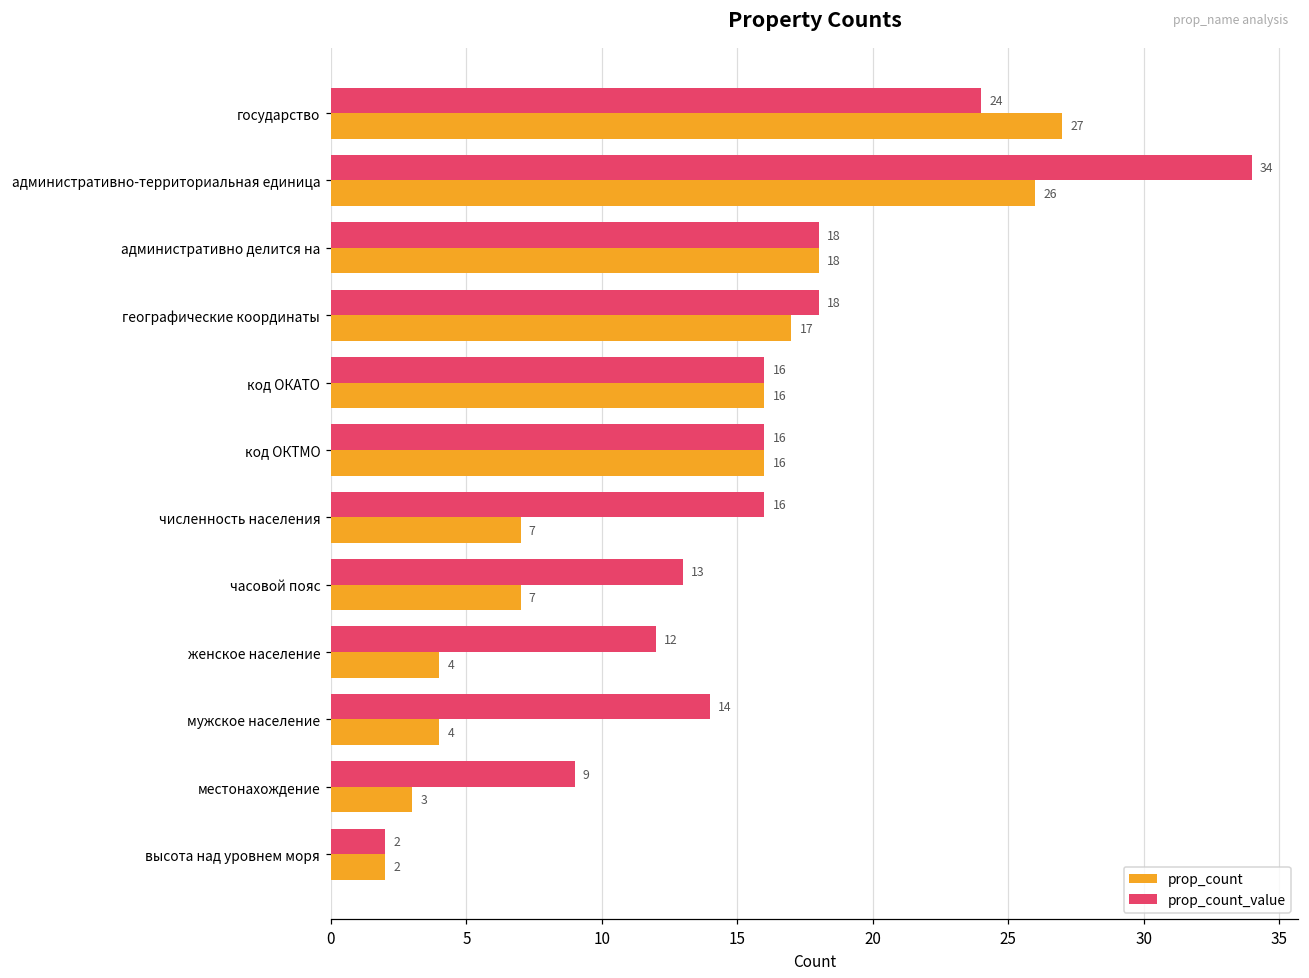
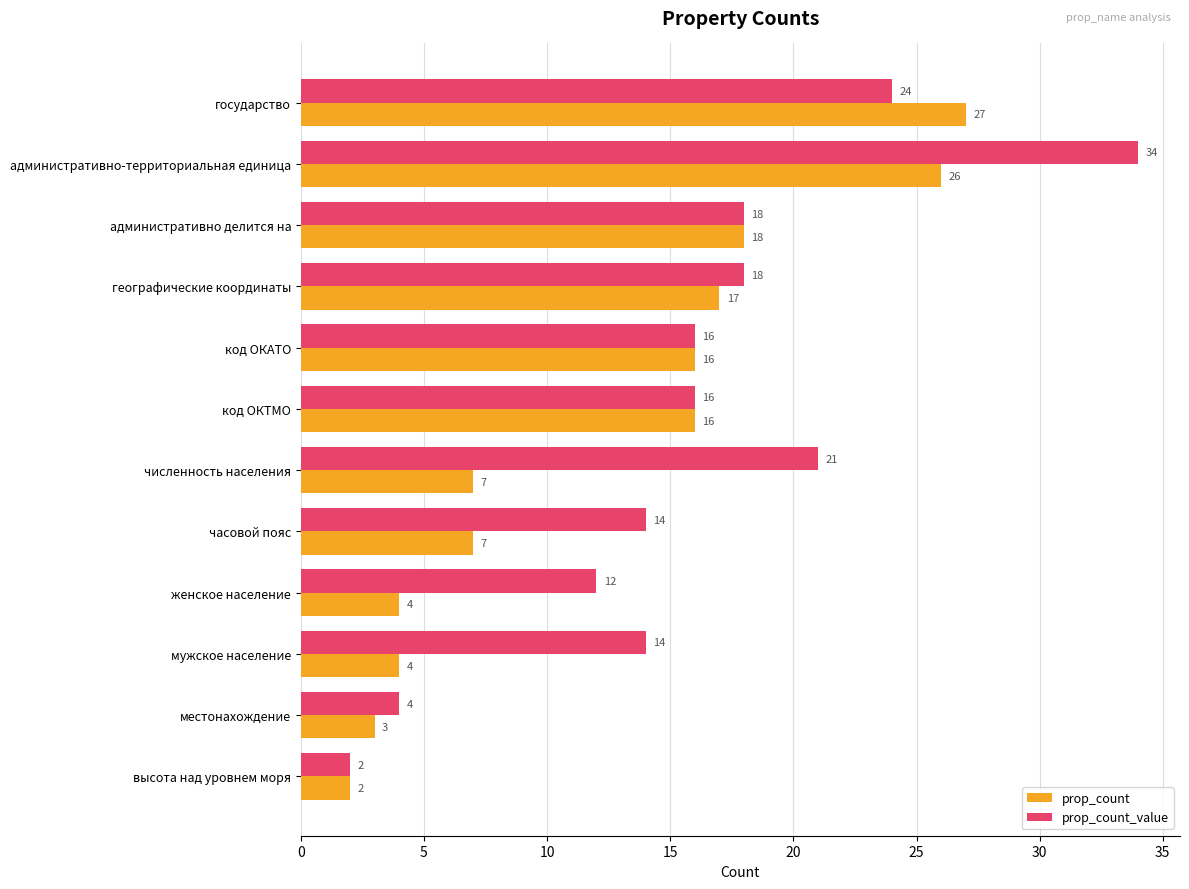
  {
    "prop_count": {
      "государство": 27,
      "административно-территориальная единица": 26,
      "административно делится на": 18,
      "географические координаты": 17,
      "код ОКАТО": 16,
      "код ОКТМО": 16,
      "численность населения": 7,
      "часовой пояс": 7,
      "женское население": 4,
      "мужское население": 4,
      "местонахождение": 3,
      "высота над уровнем моря": 2
    },
    "prop_count_value": {
      "государство": 24,
      "административно-территориальная единица": 34,
      "административно делится на": 18,
      "географические координаты": 18,
      "код ОКАТО": 16,
      "код ОКТМО": 16,
-     "численность населения": 16,
-     "часовой пояс": 13,
+     "численность населения": 21,
+     "часовой пояс": 14,
      "женское население": 12,
      "мужское население": 14,
-     "местонахождение": 9,
+     "местонахождение": 4,
      "высота над уровнем моря": 2
    }
  }
